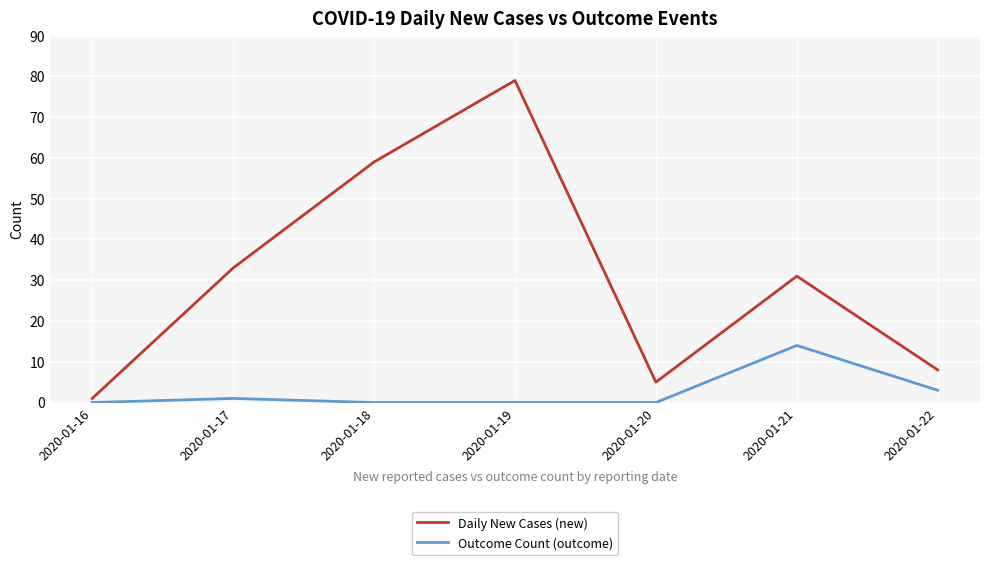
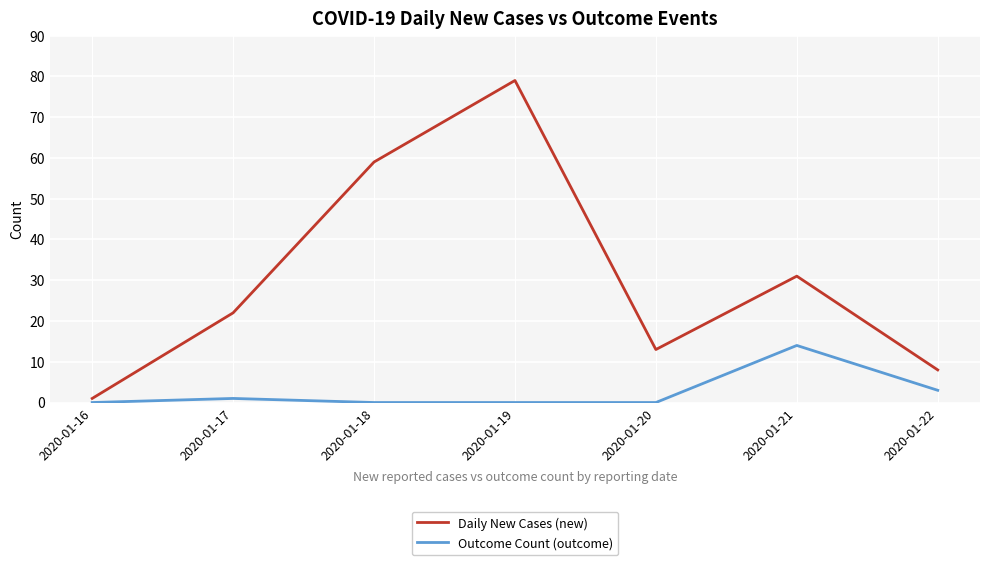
  {
    "Daily New Cases (new)": {
      "2020-01-16": 1,
-     "2020-01-17": 33,
+     "2020-01-17": 22,
      "2020-01-18": 59,
      "2020-01-19": 79,
-     "2020-01-20": 5,
+     "2020-01-20": 13,
      "2020-01-21": 31,
      "2020-01-22": 8
    },
    "Outcome Count (outcome)": {
      "2020-01-16": 0,
      "2020-01-17": 1,
      "2020-01-18": 0,
      "2020-01-19": 0,
      "2020-01-20": 0,
      "2020-01-21": 14,
      "2020-01-22": 3
    }
  }
